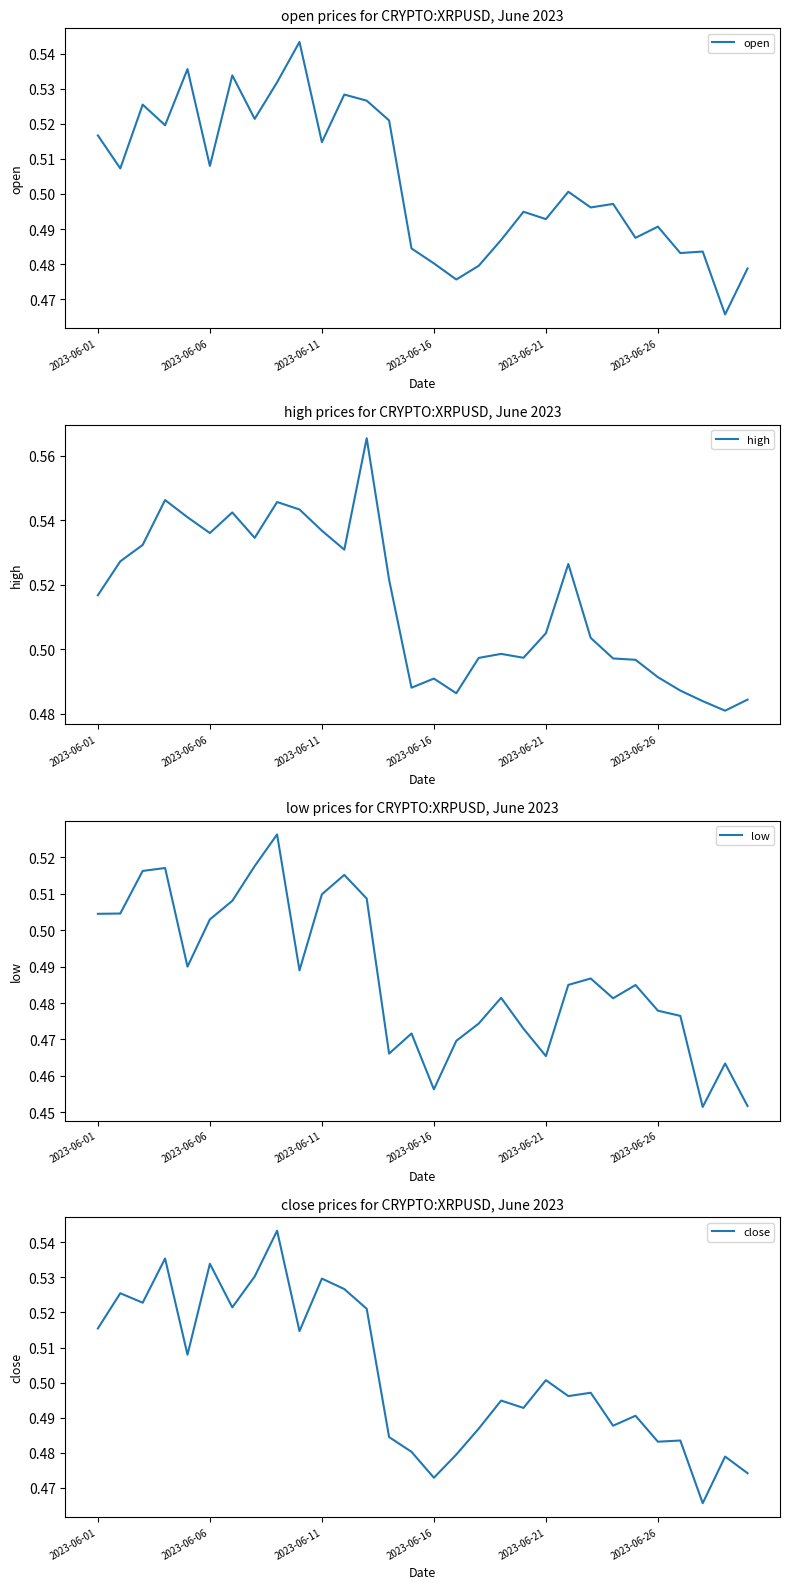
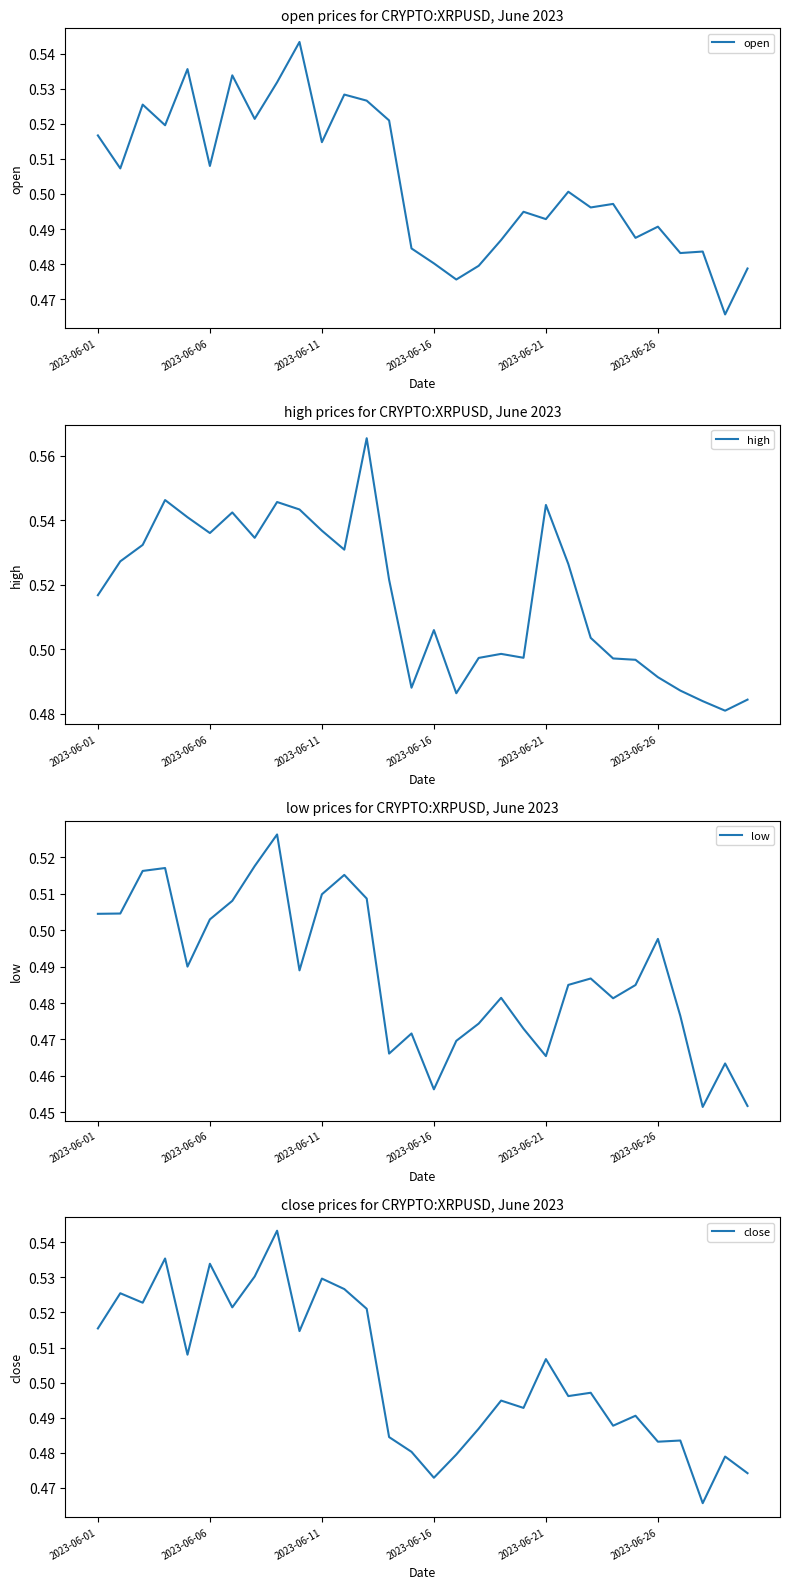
  {
    "open prices for CRYPTO:XRPUSD, June 2023": {
      "2023-06-01": 0.517,
      "2023-06-06": 0.508,
      "2023-06-11": 0.515,
      "2023-06-16": 0.480,
      "2023-06-21": 0.493,
      "2023-06-26": 0.491
    },
    "high prices for CRYPTO:XRPUSD, June 2023": {
      "2023-06-01": 0.517,
      "2023-06-06": 0.536,
      "2023-06-11": 0.537,
-     "2023-06-16": 0.491,
-     "2023-06-21": 0.505,
+     "2023-06-16": 0.506,
+     "2023-06-21": 0.545,
      "2023-06-26": 0.491
    },
    "low prices for CRYPTO:XRPUSD, June 2023": {
      "2023-06-01": 0.504,
      "2023-06-06": 0.503,
      "2023-06-11": 0.510,
      "2023-06-16": 0.456,
      "2023-06-21": 0.465,
-     "2023-06-26": 0.478
+     "2023-06-26": 0.498
    },
    "close prices for CRYPTO:XRPUSD, June 2023": {
      "2023-06-01": 0.515,
      "2023-06-06": 0.534,
      "2023-06-11": 0.530,
      "2023-06-16": 0.473,
-     "2023-06-21": 0.501,
+     "2023-06-21": 0.507,
      "2023-06-26": 0.483
    }
  }
